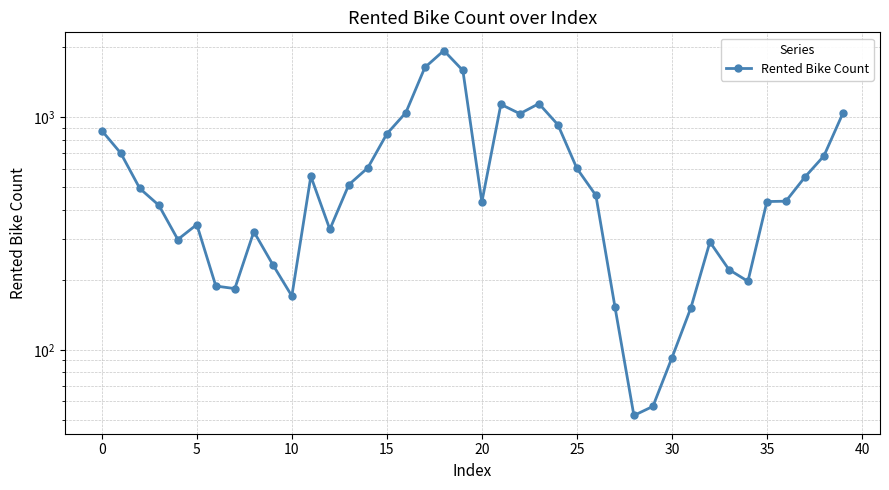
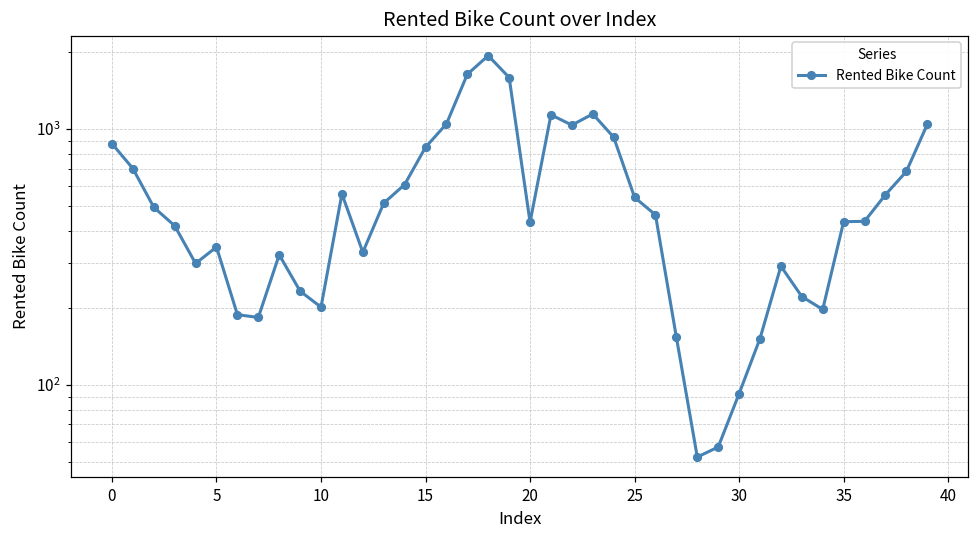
  {
    "0": 880,
    "5": 350,
-   "10": 170,
+   "10": 200,
    "15": 850,
    "20": 430,
-   "25": 600,
+   "25": 540,
    "30": 92,
    "35": 430
  }
